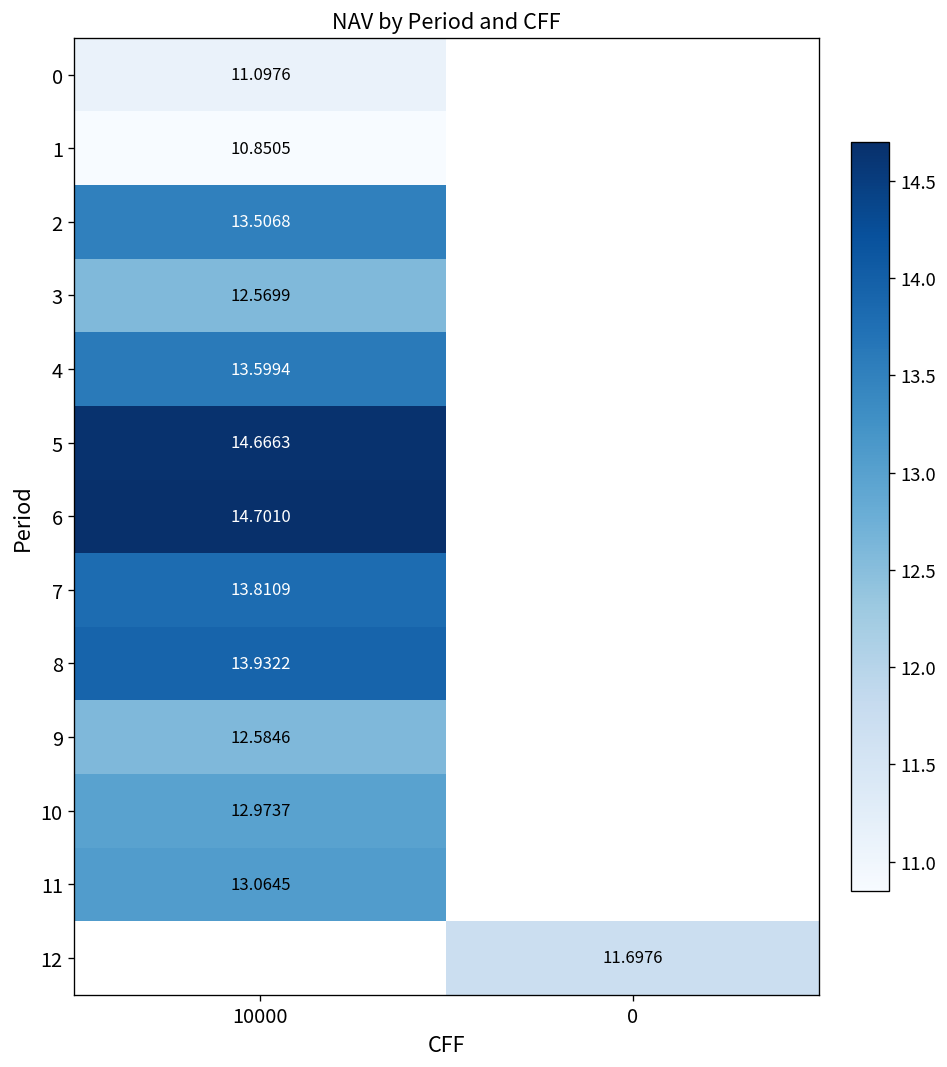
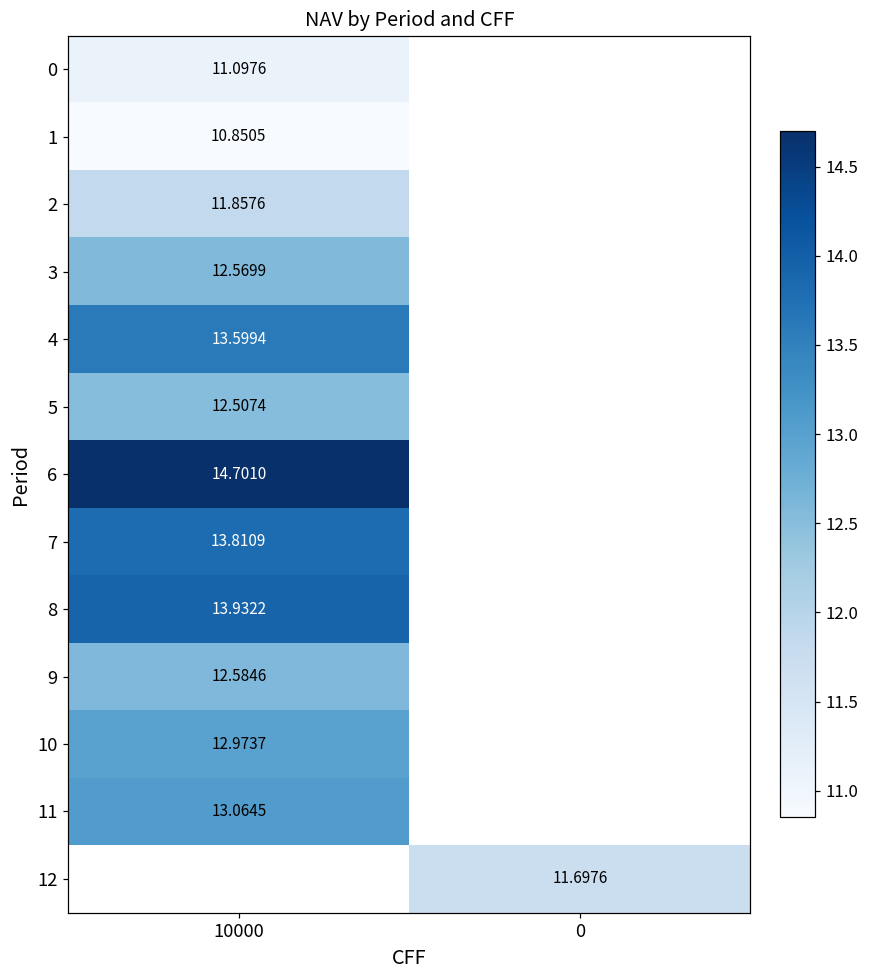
  {
    "0": {
      "10000": 11.0976
    },
    "1": {
      "10000": 10.8505
    },
    "2": {
-     "10000": 13.5068
+     "10000": 11.8576
    },
    "3": {
      "10000": 12.5699
    },
    "4": {
      "10000": 13.5994
    },
    "5": {
-     "10000": 14.6663
+     "10000": 12.5074
    },
    "6": {
      "10000": 14.7010
    },
    "7": {
      "10000": 13.8109
    },
    "8": {
      "10000": 13.9322
    },
    "9": {
      "10000": 12.5846
    },
    "10": {
      "10000": 12.9737
    },
    "11": {
      "10000": 13.0645
    },
    "12": {
      "0": 11.6976
    }
  }
